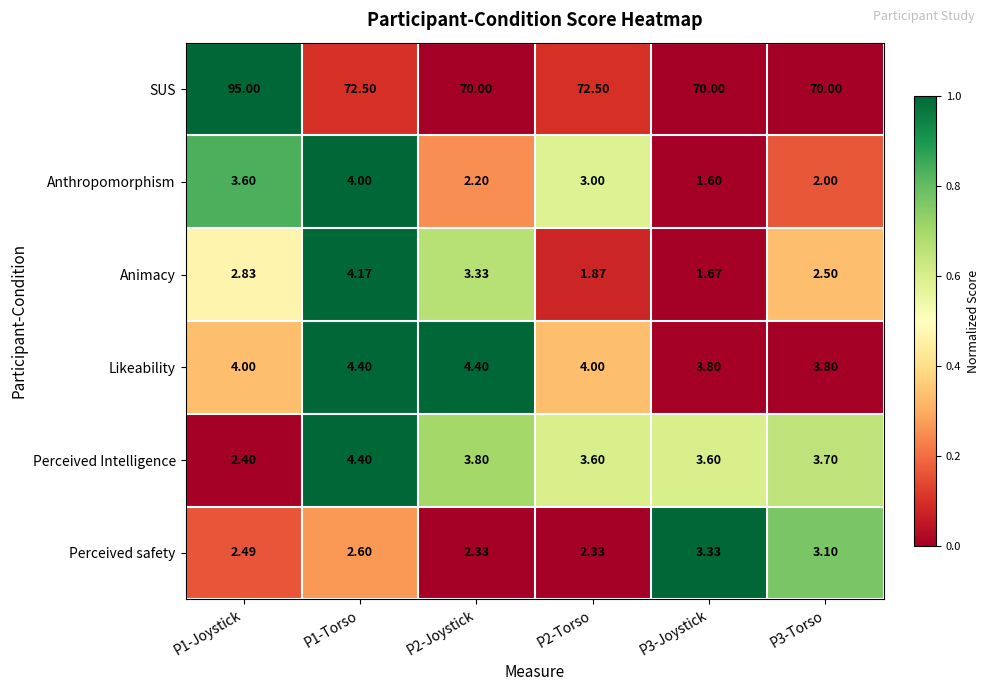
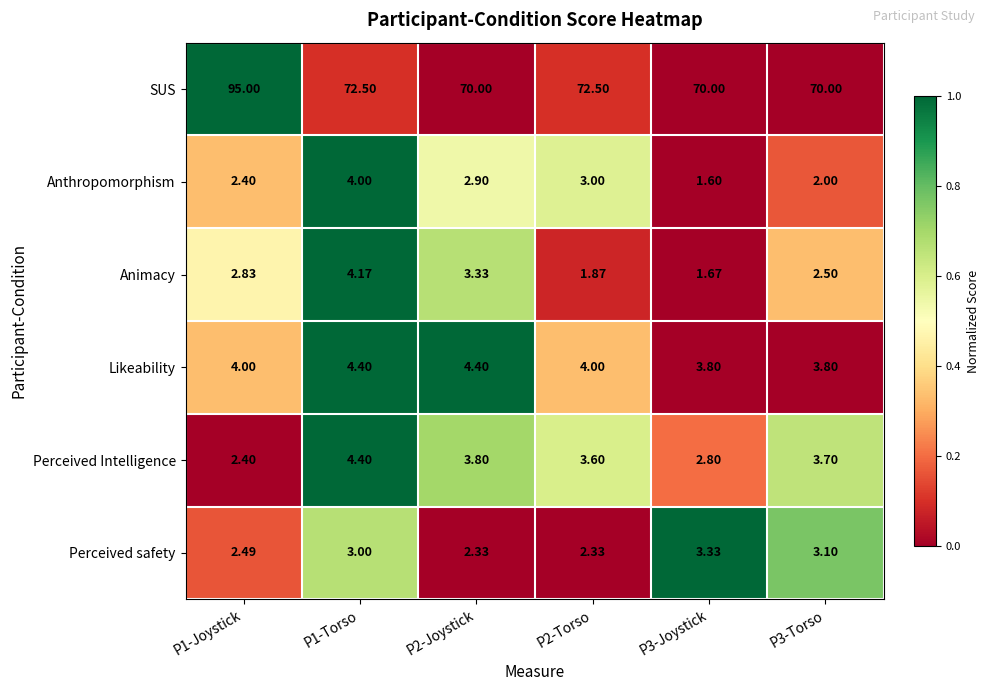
  {
    "SUS": {
      "P1-Joystick": 95.00,
      "P1-Torso": 72.50,
      "P2-Joystick": 70.00,
      "P2-Torso": 72.50,
      "P3-Joystick": 70.00,
      "P3-Torso": 70.00
    },
    "Anthropomorphism": {
-     "P1-Joystick": 3.60,
+     "P1-Joystick": 2.40,
      "P1-Torso": 4.00,
-     "P2-Joystick": 2.20,
+     "P2-Joystick": 2.90,
      "P2-Torso": 3.00,
      "P3-Joystick": 1.60,
      "P3-Torso": 2.00
    },
    "Animacy": {
      "P1-Joystick": 2.83,
      "P1-Torso": 4.17,
      "P2-Joystick": 3.33,
      "P2-Torso": 1.87,
      "P3-Joystick": 1.67,
      "P3-Torso": 2.50
    },
    "Likeability": {
      "P1-Joystick": 4.00,
      "P1-Torso": 4.40,
      "P2-Joystick": 4.40,
      "P2-Torso": 4.00,
      "P3-Joystick": 3.80,
      "P3-Torso": 3.80
    },
    "Perceived Intelligence": {
      "P1-Joystick": 2.40,
      "P1-Torso": 4.40,
      "P2-Joystick": 3.80,
      "P2-Torso": 3.60,
-     "P3-Joystick": 3.60,
+     "P3-Joystick": 2.80,
      "P3-Torso": 3.70
    },
    "Perceived safety": {
      "P1-Joystick": 2.49,
-     "P1-Torso": 2.60,
+     "P1-Torso": 3.00,
      "P2-Joystick": 2.33,
      "P2-Torso": 2.33,
      "P3-Joystick": 3.33,
      "P3-Torso": 3.10
    }
  }
